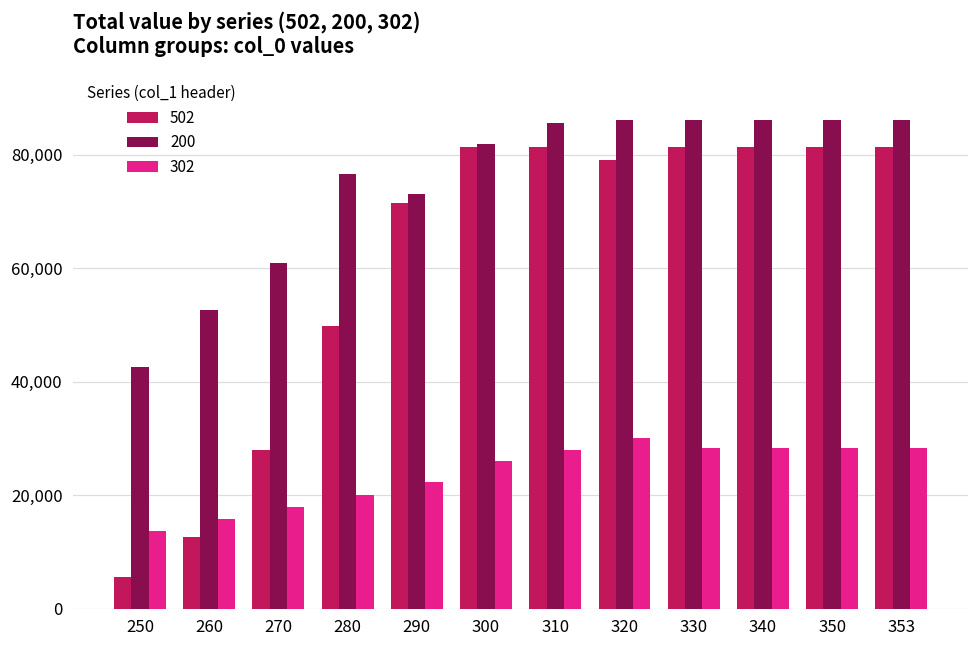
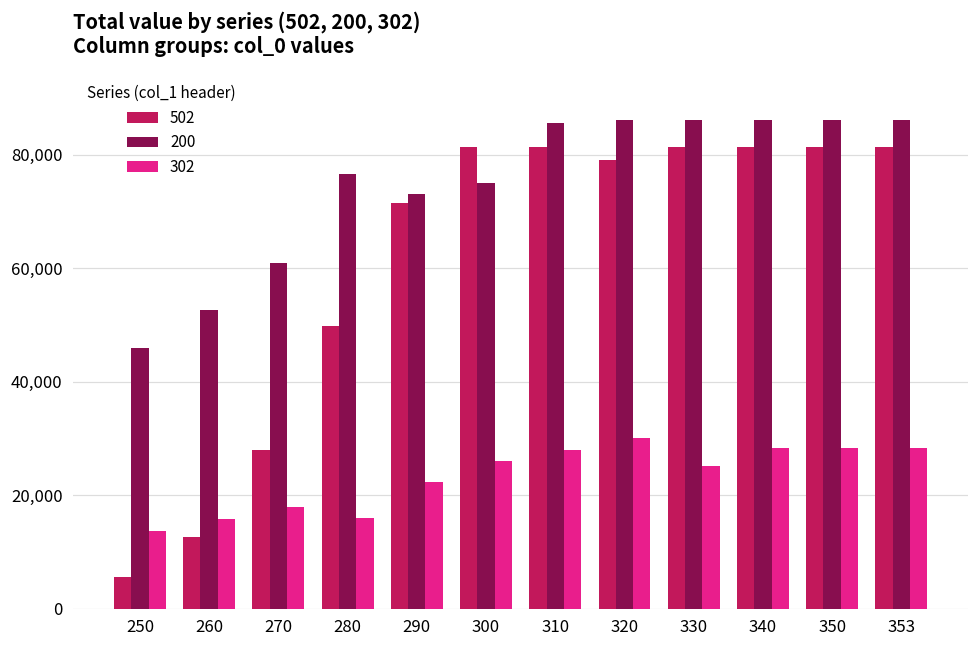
  {
    "502": {
      "250": "6,000",
      "260": "13,000",
      "270": "28,000",
      "280": "50,000",
      "290": "71,000",
      "300": "81,000",
      "310": "81,000",
      "320": "79,000",
      "330": "81,000",
      "340": "81,000",
      "350": "81,000",
      "353": "81,000"
    },
    "200": {
-     "250": "43,000",
+     "250": "46,000",
      "260": "53,000",
      "270": "61,000",
      "280": "77,000",
      "290": "73,000",
-     "300": "82,000",
+     "300": "75,000",
      "310": "86,000",
      "320": "86,000",
      "330": "86,000",
      "340": "86,000",
      "350": "86,000",
      "353": "86,000"
    },
    "302": {
      "250": "14,000",
      "260": "16,000",
      "270": "18,000",
-     "280": "20,000",
+     "280": "16,000",
      "290": "22,000",
      "300": "26,000",
      "310": "28,000",
      "320": "30,000",
-     "330": "28,000",
+     "330": "25,000",
      "340": "28,000",
      "350": "28,000",
      "353": "28,000"
    }
  }
